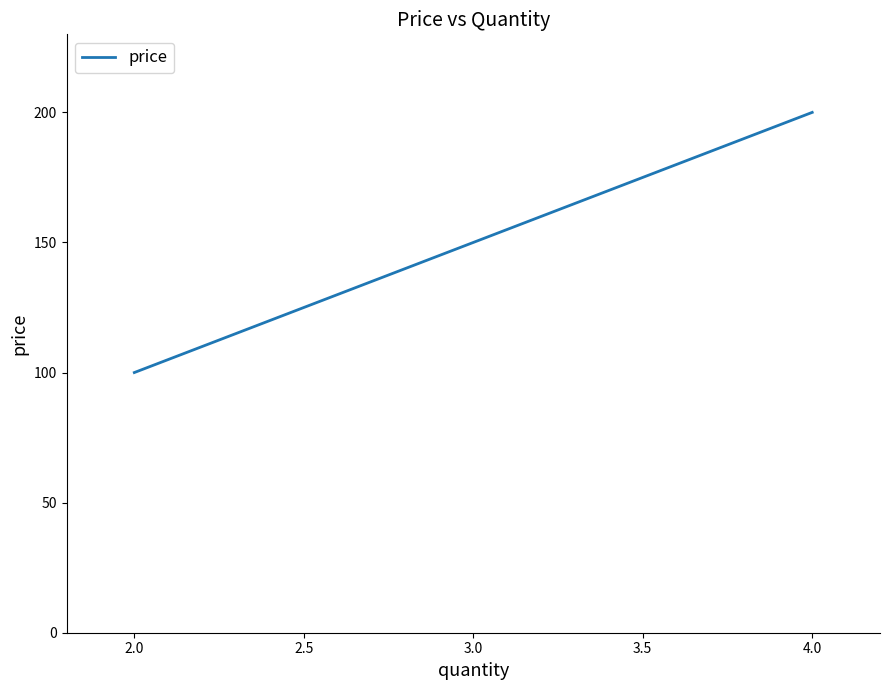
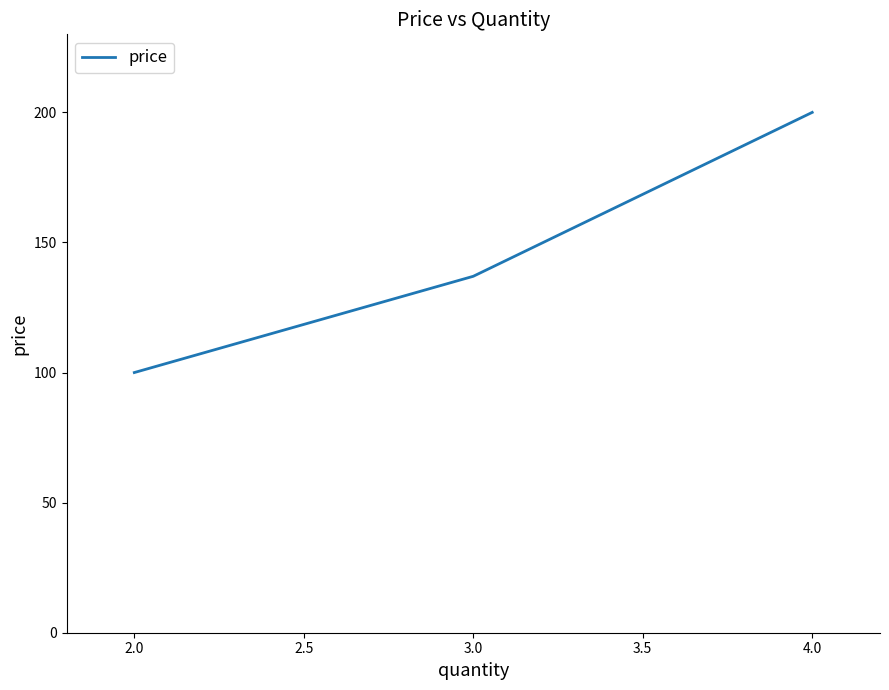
  {
    "2.0": 100,
-   "3.0": 150,
+   "3.0": 137,
    "4.0": 200
  }
